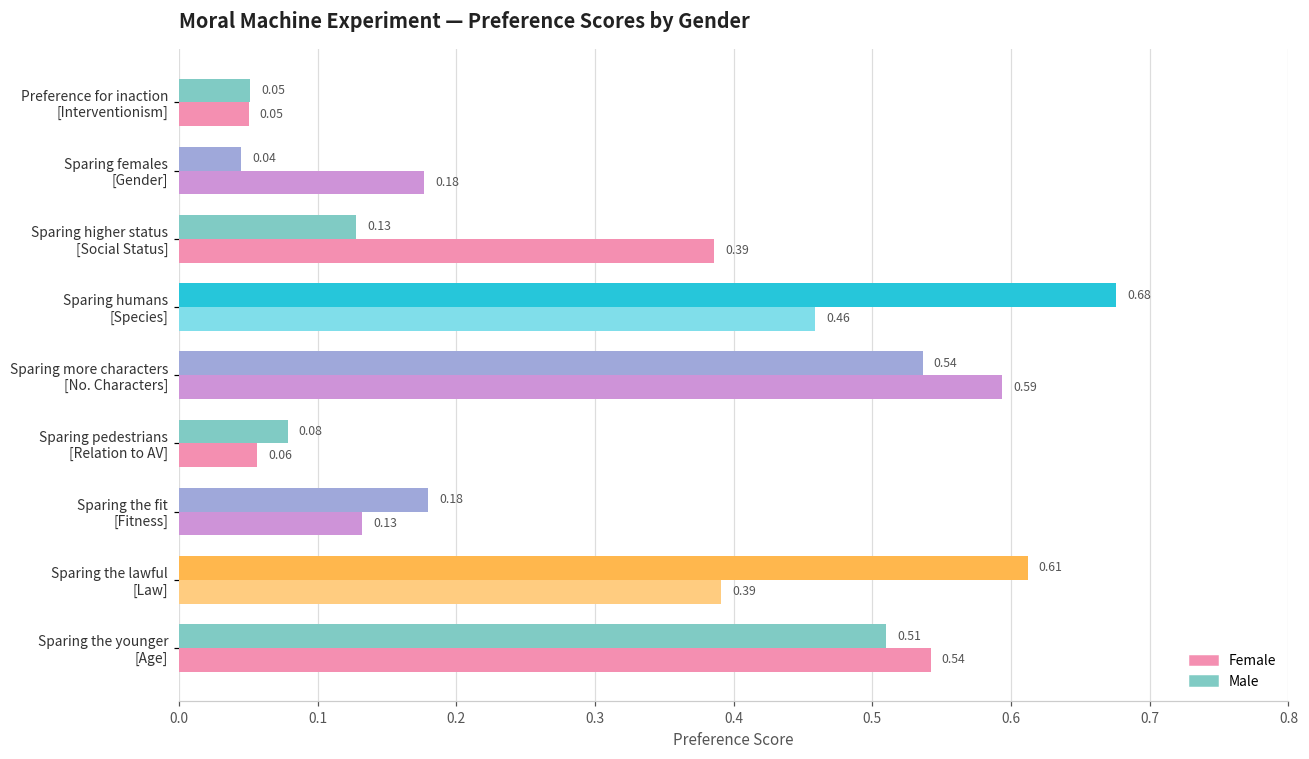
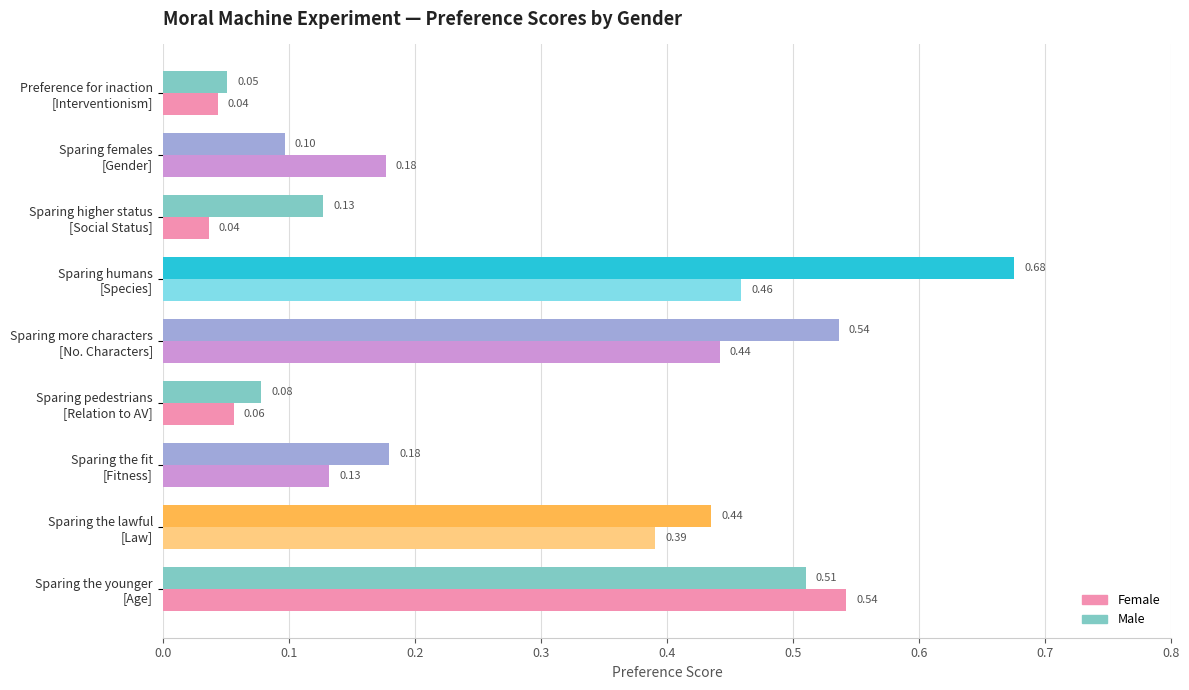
  {
    "Female": {
-     "Preference for inaction [Interventionism]": 0.05,
+     "Preference for inaction [Interventionism]": 0.04,
      "Sparing females [Gender]": 0.18,
-     "Sparing higher status [Social Status]": 0.39,
+     "Sparing higher status [Social Status]": 0.04,
      "Sparing humans [Species]": 0.46,
-     "Sparing more characters [No. Characters]": 0.59,
+     "Sparing more characters [No. Characters]": 0.44,
      "Sparing pedestrians [Relation to AV]": 0.06,
      "Sparing the fit [Fitness]": 0.13,
      "Sparing the lawful [Law]": 0.39,
      "Sparing the younger [Age]": 0.54
    },
    "Male": {
      "Preference for inaction [Interventionism]": 0.05,
-     "Sparing females [Gender]": 0.04,
+     "Sparing females [Gender]": 0.10,
      "Sparing higher status [Social Status]": 0.13,
      "Sparing humans [Species]": 0.68,
      "Sparing more characters [No. Characters]": 0.54,
      "Sparing pedestrians [Relation to AV]": 0.08,
      "Sparing the fit [Fitness]": 0.18,
-     "Sparing the lawful [Law]": 0.61,
+     "Sparing the lawful [Law]": 0.44,
      "Sparing the younger [Age]": 0.51
    }
  }
